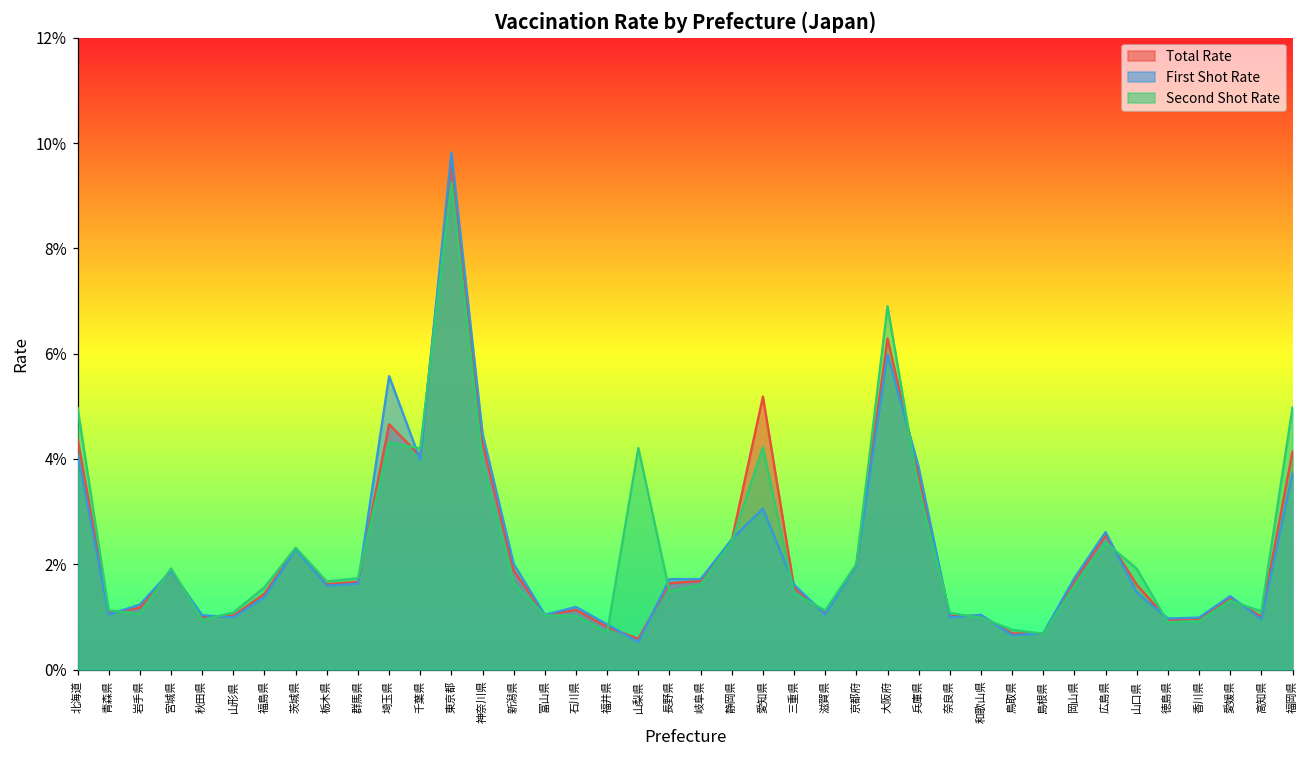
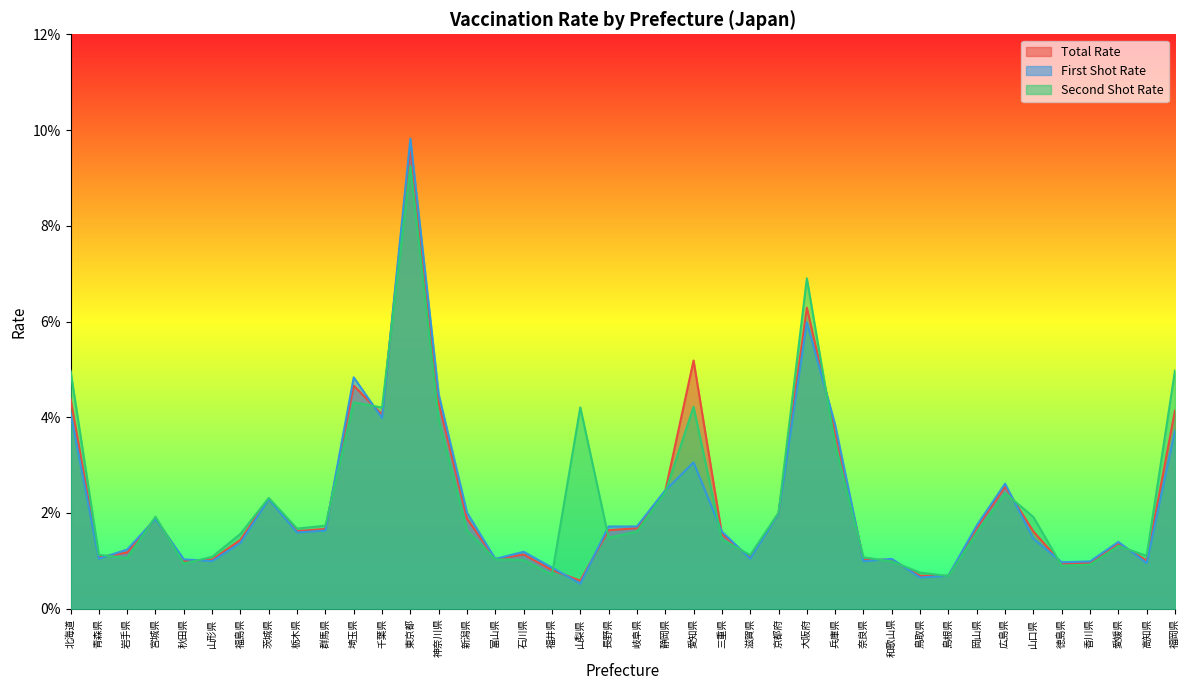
  {
    "Total Rate": {
      "北海道": "4.4%",
      "岩手県": "1.2%",
      "福島県": "1.4%",
      "埼玉県": "4.7%",
      "千葉県": "4.1%",
      "東京都": "9.6%",
      "神奈川県": "4.3%",
      "新潟県": "1.9%",
      "石川県": "1.1%",
      "山梨県": "0.6%",
      "長野県": "1.6%",
      "愛知県": "5.2%",
      "三重県": "1.6%",
      "大阪府": "6.3%",
      "兵庫県": "3.7%",
      "広島県": "2.5%",
      "山口県": "1.6%",
      "福岡県": "4.1%"
    },
    "First Shot Rate": {
      "北海道": "4.1%",
      "岩手県": "1.2%",
      "福島県": "1.4%",
-     "埼玉県": "5.6%",
+     "埼玉県": "4.8%",
      "千葉県": "4.0%",
      "東京都": "9.8%",
      "神奈川県": "4.5%",
      "新潟県": "2.0%",
      "石川県": "1.2%",
      "山梨県": "0.5%",
      "長野県": "1.7%",
      "愛知県": "3.1%",
      "三重県": "1.6%",
      "大阪府": "6.0%",
      "兵庫県": "3.8%",
      "広島県": "2.6%",
      "山口県": "1.5%",
      "福岡県": "3.7%"
    },
    "Second Shot Rate": {
      "北海道": "5.0%",
      "青森県": "1.1%",
      "岩手県": "1.1%",
      "秋田県": "0.9%",
      "山形県": "1.1%",
      "福島県": "1.6%",
      "栃木県": "1.7%",
      "群馬県": "1.7%",
      "埼玉県": "4.3%",
      "千葉県": "4.2%",
      "東京都": "9.2%",
      "神奈川県": "4.0%",
      "新潟県": "1.6%",
      "石川県": "1.0%",
      "福井県": "0.7%",
      "山梨県": "4.2%",
      "長野県": "1.5%",
      "岐阜県": "1.6%",
      "愛知県": "4.2%",
      "三重県": "1.4%",
      "大阪府": "6.9%",
      "兵庫県": "3.4%",
      "奈良県": "1.1%",
      "鳥取県": "0.8%",
      "岡山県": "1.6%",
      "広島県": "2.4%",
      "山口県": "1.9%",
      "愛媛県": "1.3%",
      "高知県": "1.1%",
      "福岡県": "5.0%"
    }
  }
